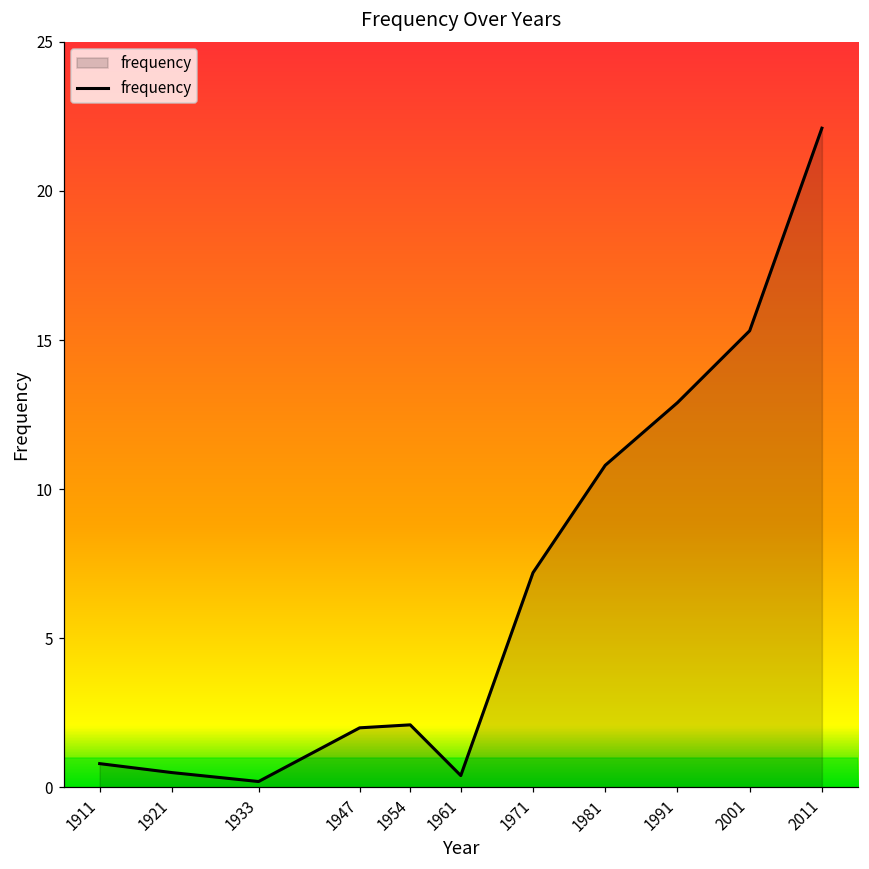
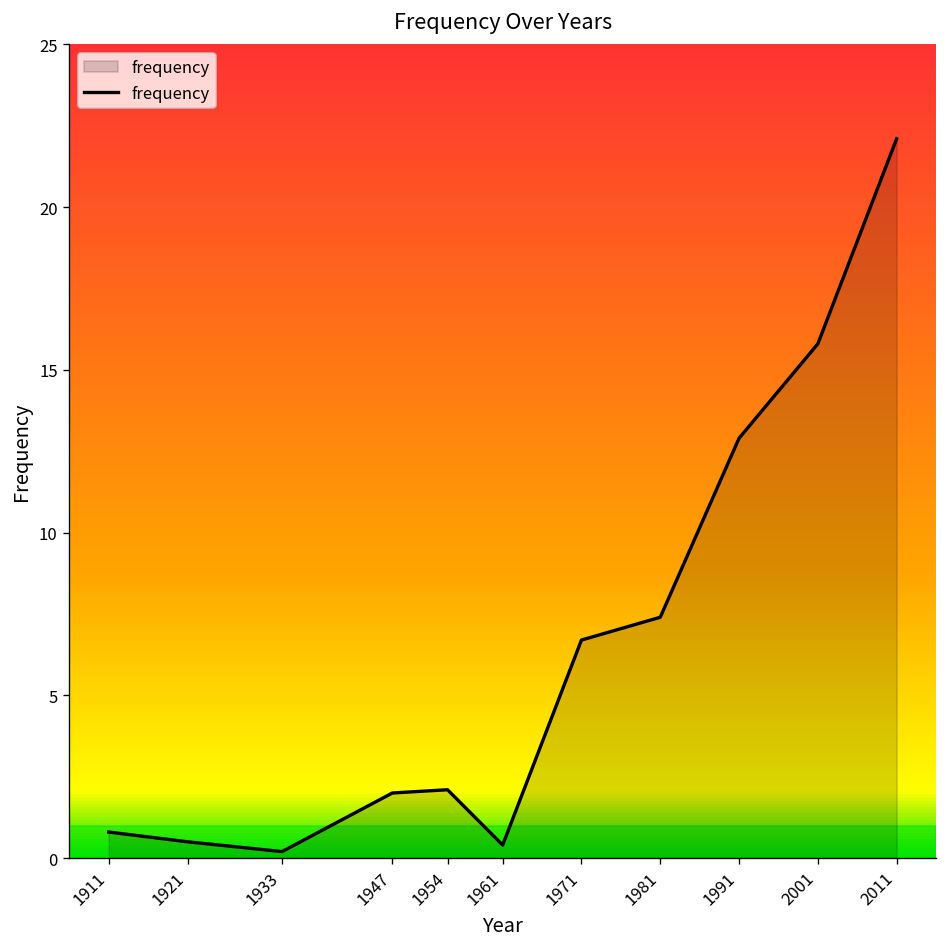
  {
    "1947": 2.0,
    "1954": 2.1,
-   "1971": 7.2,
-   "1981": 10.8,
+   "1971": 6.7,
+   "1981": 7.4,
    "1991": 12.9,
-   "2001": 15.3,
+   "2001": 15.8,
    "2011": 22.1
  }
